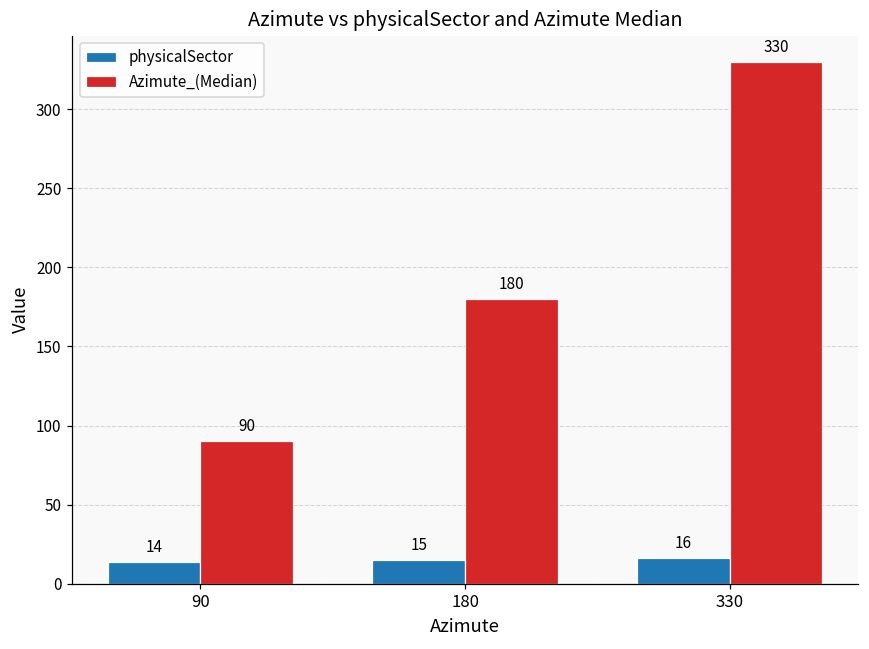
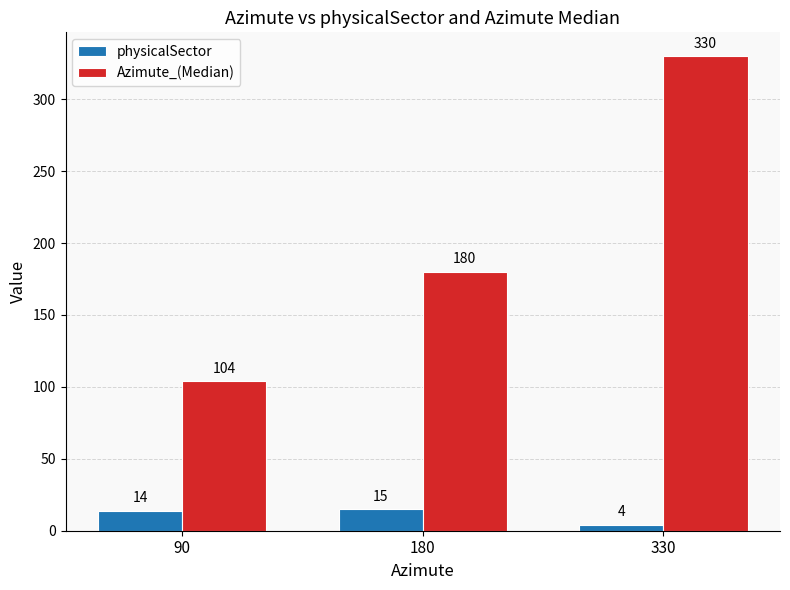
  {
    "physicalSector": {
      "90": 14,
      "180": 15,
-     "330": 16
+     "330": 4
    },
    "Azimute_(Median)": {
-     "90": 90,
+     "90": 104,
      "180": 180,
      "330": 330
    }
  }
